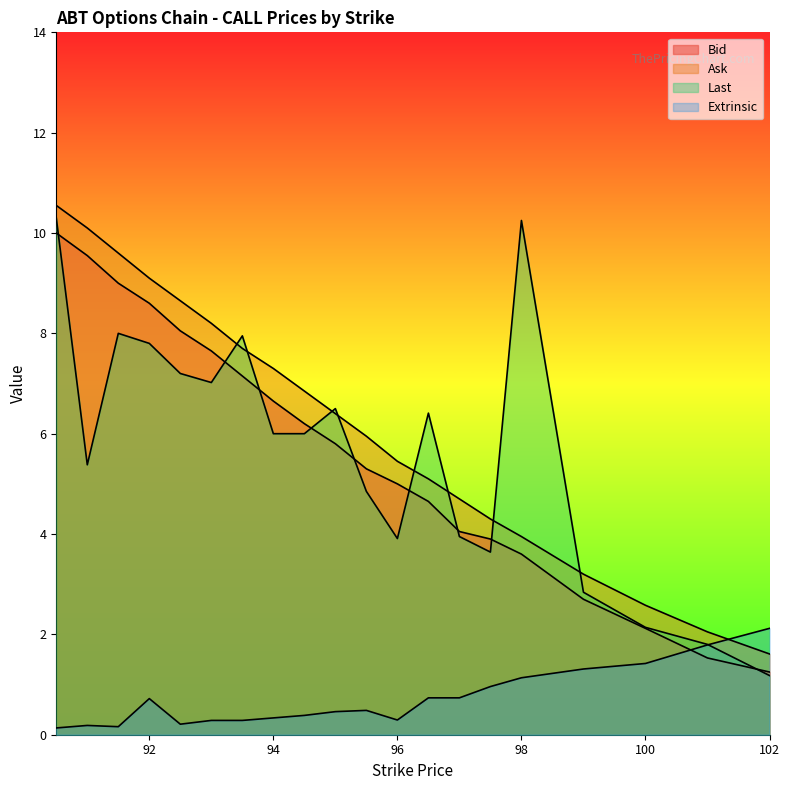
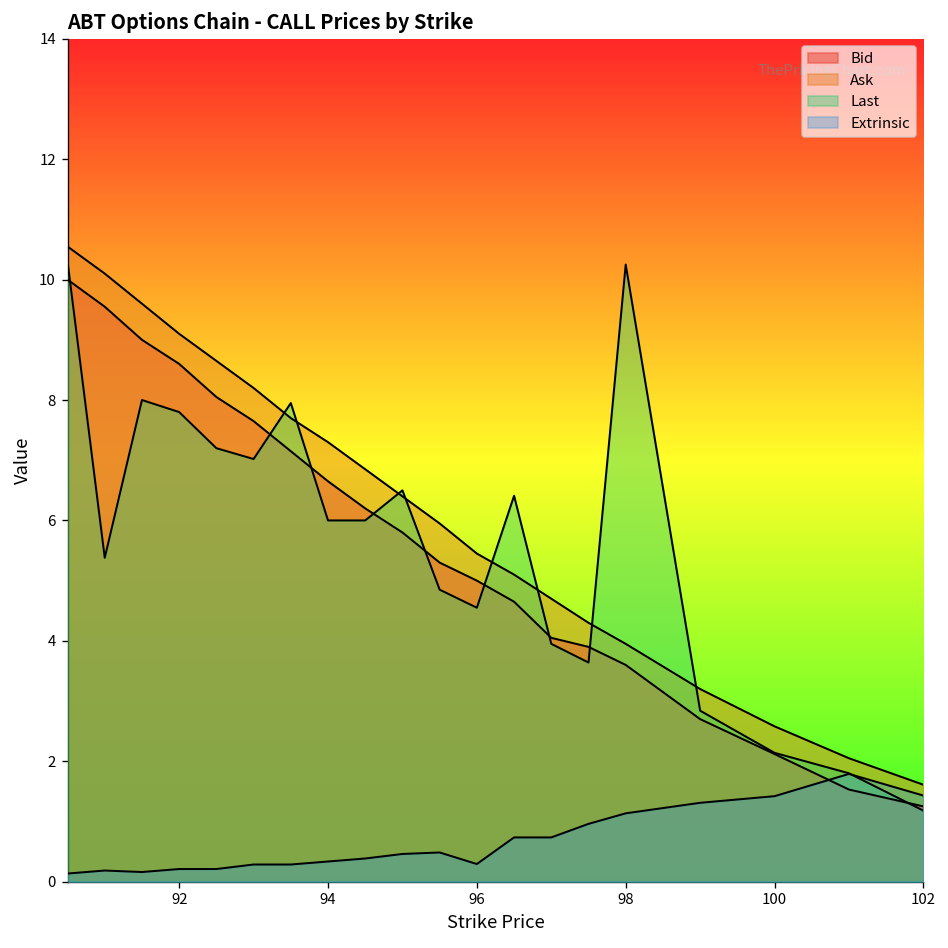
  {
    "Last": {
      "92": 7.8,
      "94": 6.0,
-     "96": 3.9,
+     "96": 4.6,
      "98": 10.3,
      "102": 1.2
    },
    "Extrinsic": {
-     "92": 0.7,
+     "92": 0.2,
      "94": 0.3,
      "96": 0.3,
      "98": 1.1,
      "100": 1.4,
-     "102": 2.1
+     "102": 1.4
    }
  }
